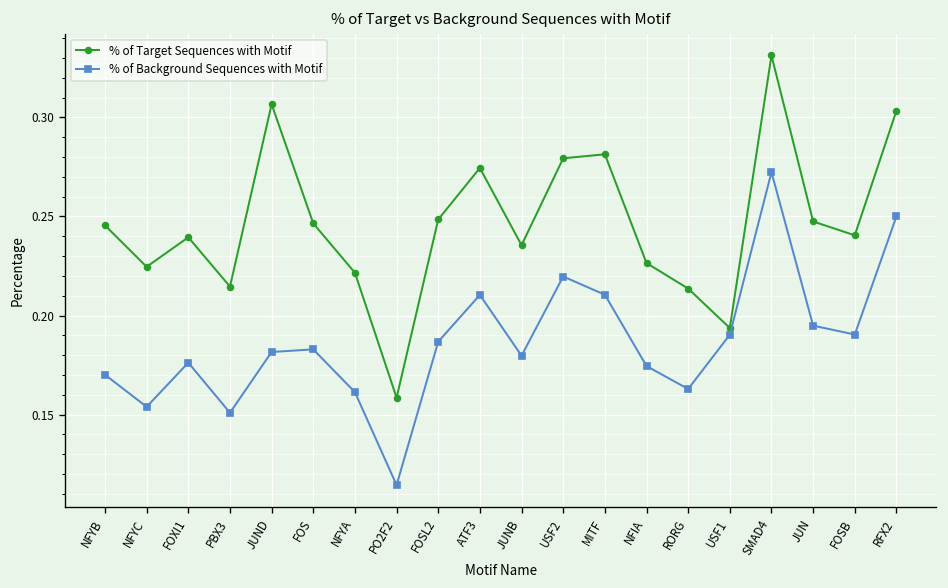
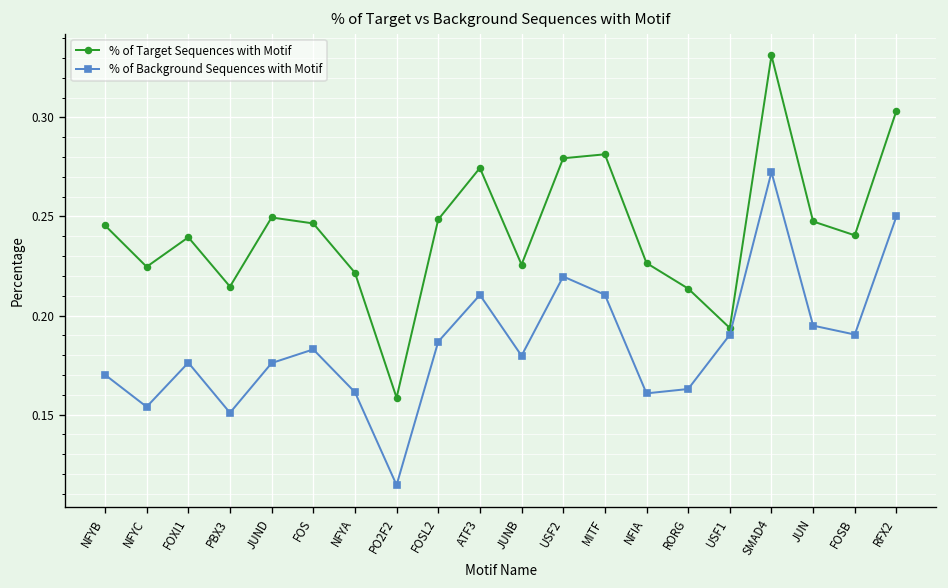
  {
    "% of Target Sequences with Motif": {
      "NFYB": 0.246,
      "NFYC": 0.225,
      "FOXI1": 0.240,
      "PBX3": 0.215,
-     "JUND": 0.307,
+     "JUND": 0.250,
      "FOS": 0.247,
      "NFYA": 0.222,
      "PO2F2": 0.159,
      "FOSL2": 0.249,
      "ATF3": 0.275,
-     "JUNB": 0.236,
+     "JUNB": 0.226,
      "USF2": 0.279,
      "MITF": 0.281,
      "NFIA": 0.227,
      "RORG": 0.214,
      "USF1": 0.194,
      "SMAD4": 0.331,
      "JUN": 0.248,
      "FOSB": 0.241,
      "RFX2": 0.303
    },
    "% of Background Sequences with Motif": {
      "NFYB": 0.170,
      "NFYC": 0.154,
      "FOXI1": 0.176,
      "PBX3": 0.151,
-     "JUND": 0.182,
+     "JUND": 0.176,
      "FOS": 0.183,
      "NFYA": 0.161,
      "PO2F2": 0.114,
      "FOSL2": 0.187,
      "ATF3": 0.210,
      "JUNB": 0.180,
      "USF2": 0.220,
      "MITF": 0.211,
-     "NFIA": 0.175,
+     "NFIA": 0.161,
      "RORG": 0.163,
      "USF1": 0.190,
      "SMAD4": 0.272,
      "JUN": 0.195,
      "FOSB": 0.190,
      "RFX2": 0.250
    }
  }
